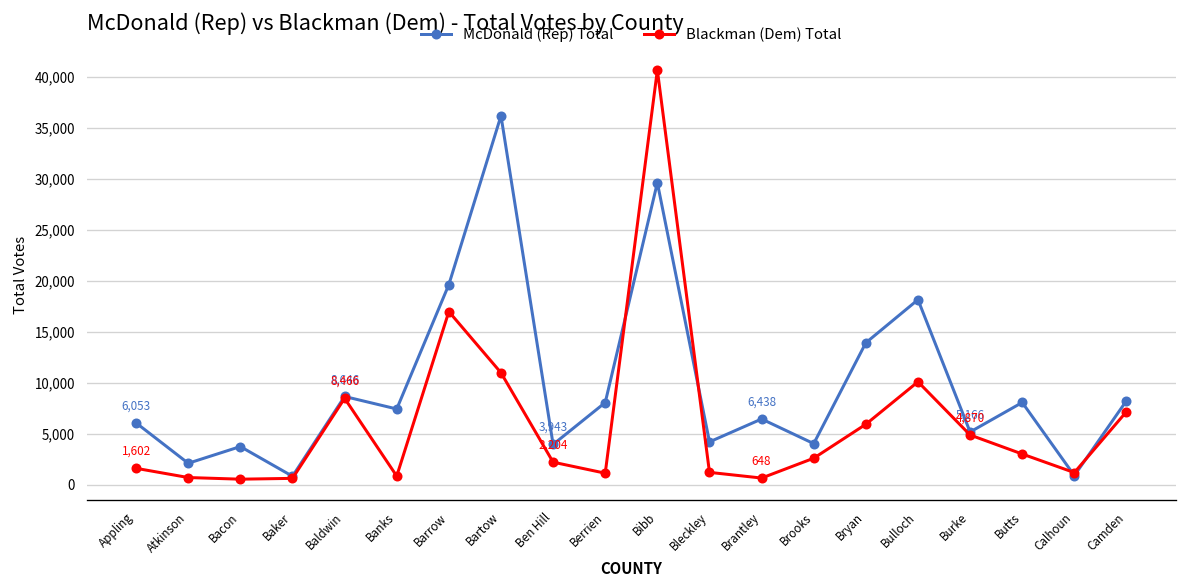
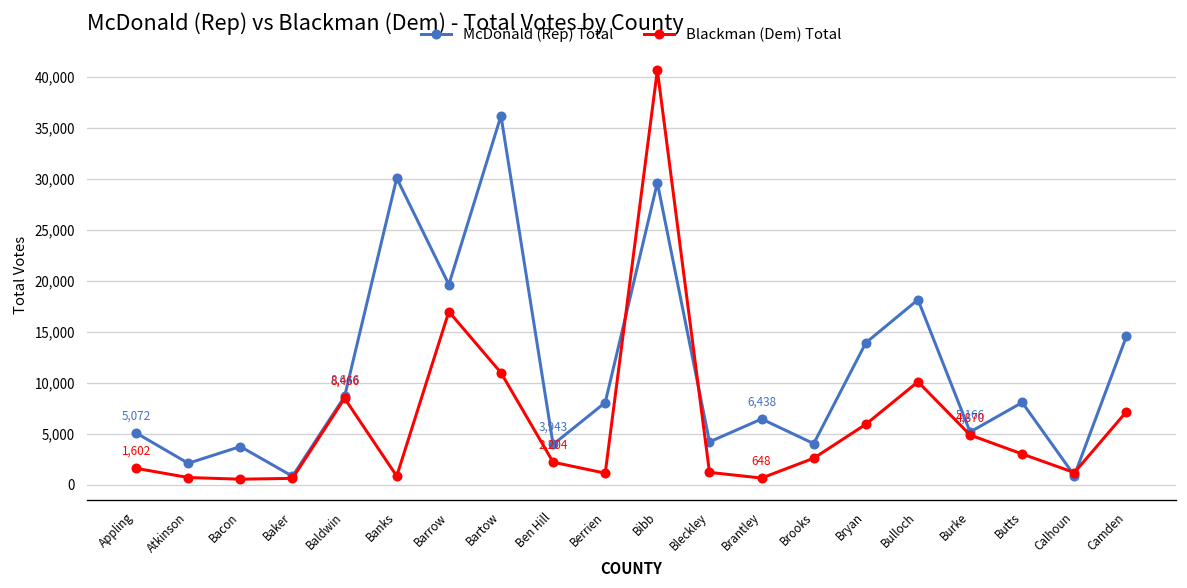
  {
    "McDonald (Rep) Total": {
-     "Appling": "6,053",
-     "Banks": "7,000",
+     "Appling": "5,072",
+     "Banks": "30,000",
      "Ben Hill": "3,943",
      "Brantley": "6,438",
-     "Camden": "8,000"
+     "Camden": "15,000"
    },
    "Blackman (Dem) Total": {
      "Appling": "1,602",
      "Brantley": "648"
    }
  }
